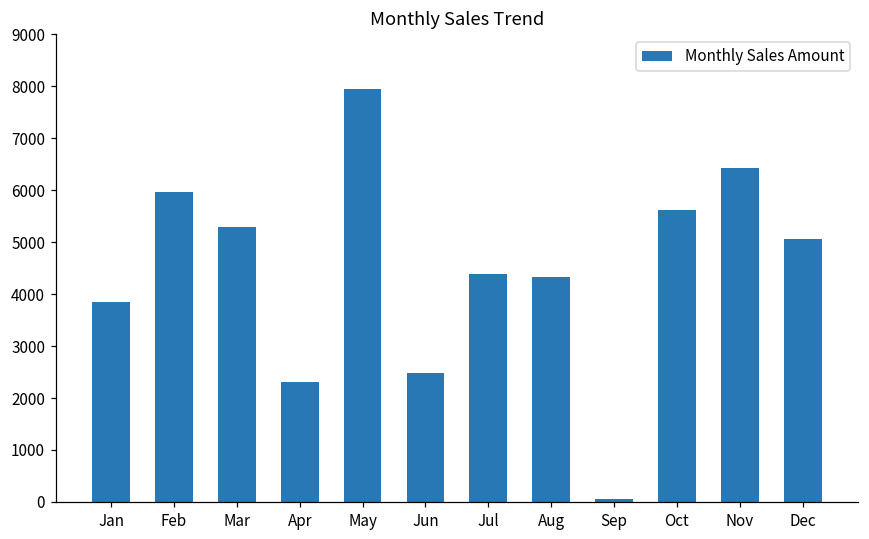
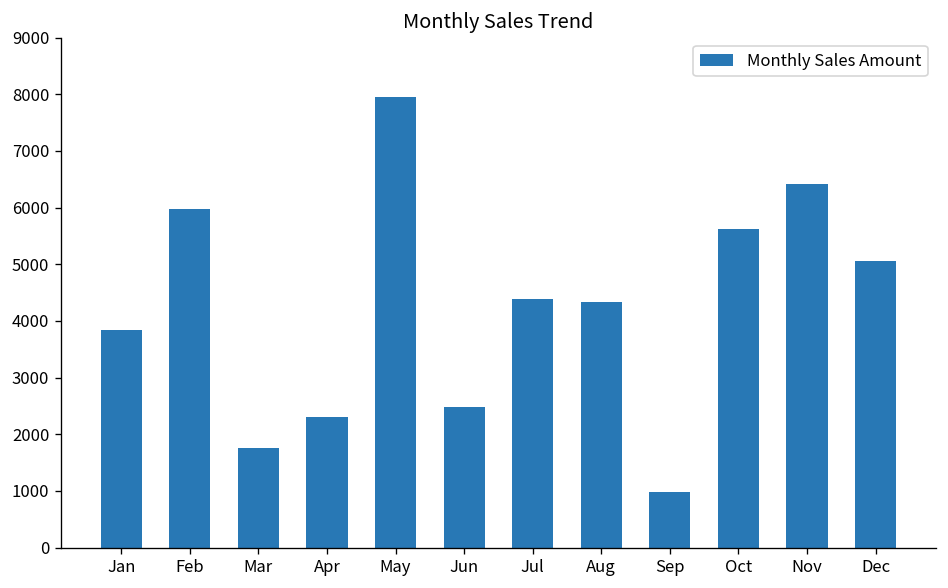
  {
    "Jan": 3800,
    "Feb": 6000,
-   "Mar": 5300,
+   "Mar": 1800,
    "Apr": 2300,
    "May": 8000,
    "Jun": 2500,
    "Jul": 4400,
    "Aug": 4300,
-   "Sep": 100,
+   "Sep": 1000,
    "Oct": 5600,
    "Nov": 6400,
    "Dec": 5100
  }
